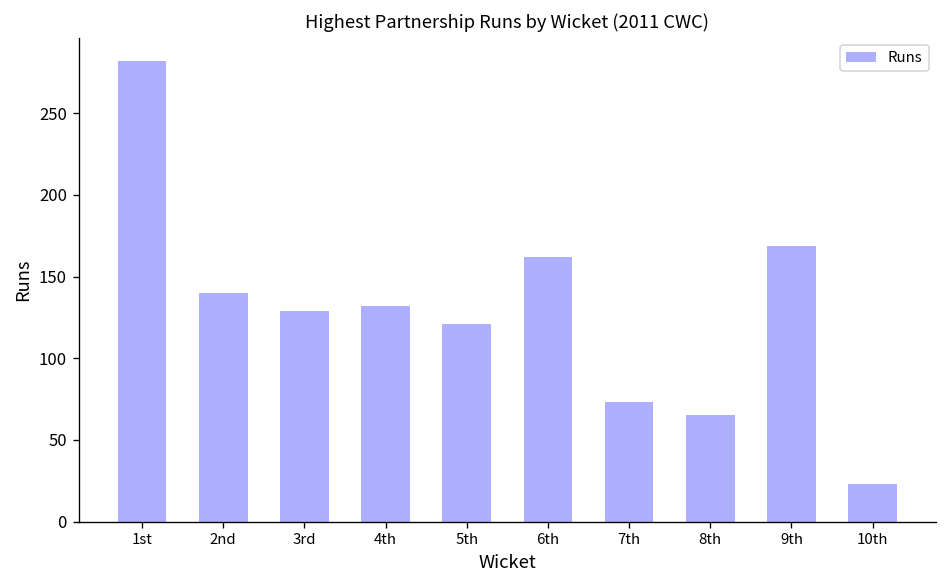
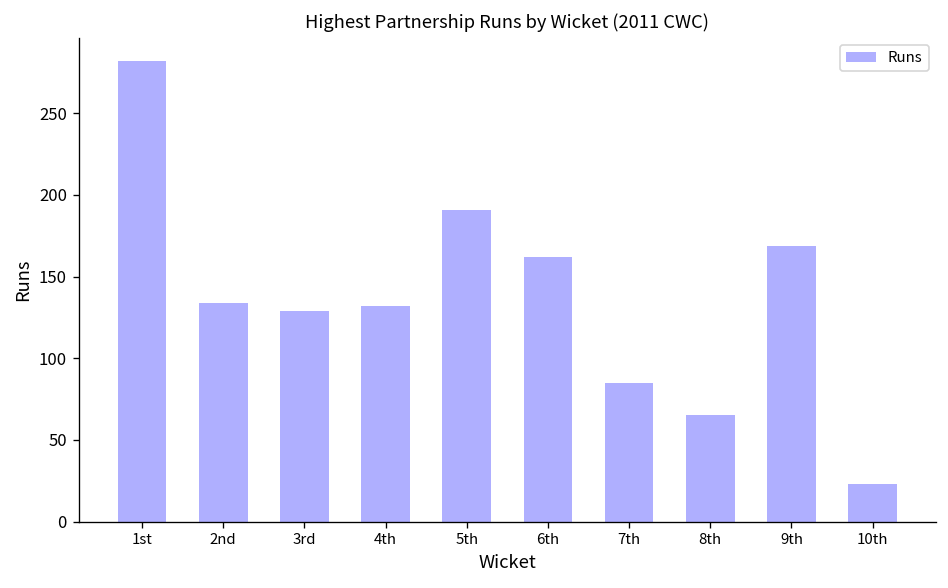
  {
    "1st": 282,
-   "2nd": 140,
+   "2nd": 134,
    "3rd": 129,
    "4th": 132,
-   "5th": 121,
+   "5th": 191,
    "6th": 162,
-   "7th": 73,
+   "7th": 85,
    "8th": 65,
    "9th": 169,
    "10th": 23
  }
